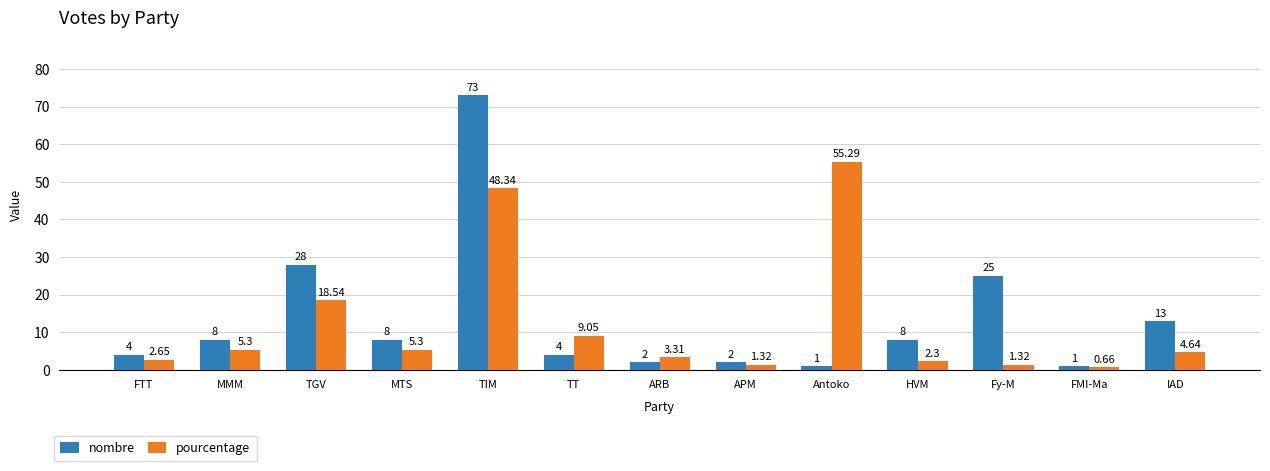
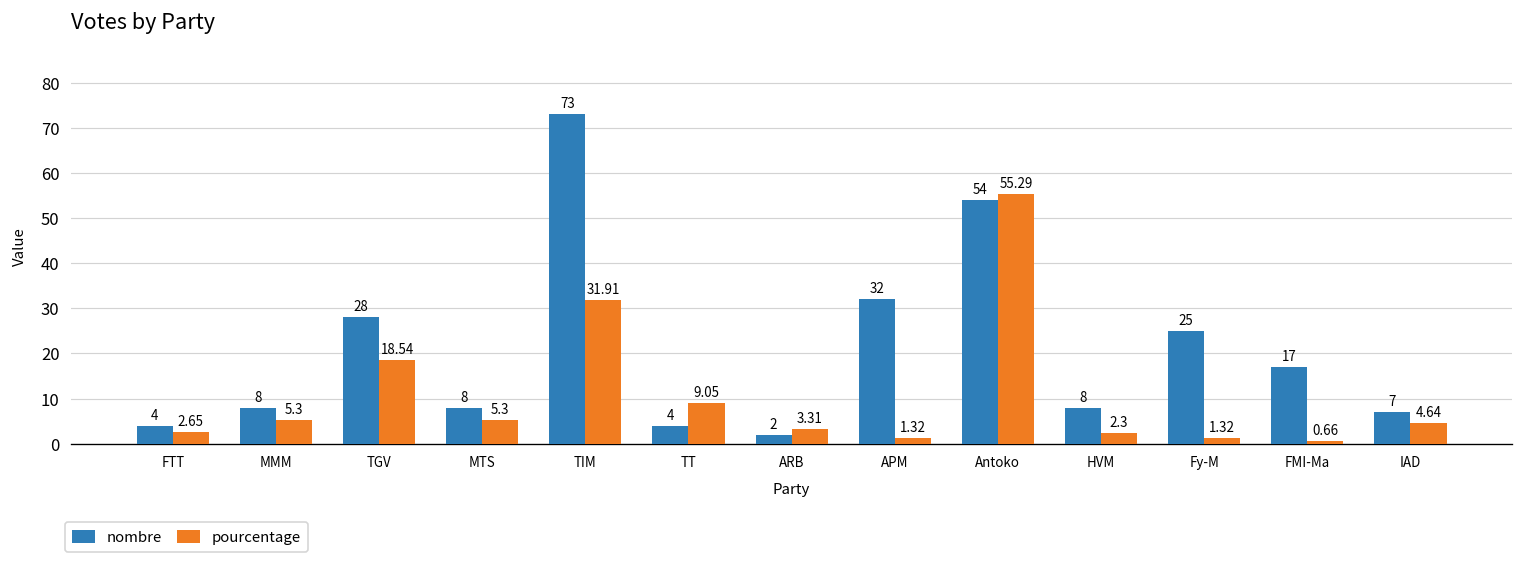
  {
    "nombre": {
      "FTT": 4,
      "MMM": 8,
      "TGV": 28,
      "MTS": 8,
      "TIM": 73,
      "TT": 4,
      "ARB": 2,
-     "APM": 2,
-     "Antoko": 1,
+     "APM": 32,
+     "Antoko": 54,
      "HVM": 8,
      "Fy-M": 25,
-     "FMI-Ma": 1,
-     "IAD": 13
+     "FMI-Ma": 17,
+     "IAD": 7
    },
    "pourcentage": {
      "FTT": 2.65,
      "MMM": 5.3,
      "TGV": 18.54,
      "MTS": 5.3,
-     "TIM": 48.34,
+     "TIM": 31.91,
      "TT": 9.05,
      "ARB": 3.31,
      "APM": 1.32,
      "Antoko": 55.29,
      "HVM": 2.3,
      "Fy-M": 1.32,
      "FMI-Ma": 0.66,
      "IAD": 4.64
    }
  }
